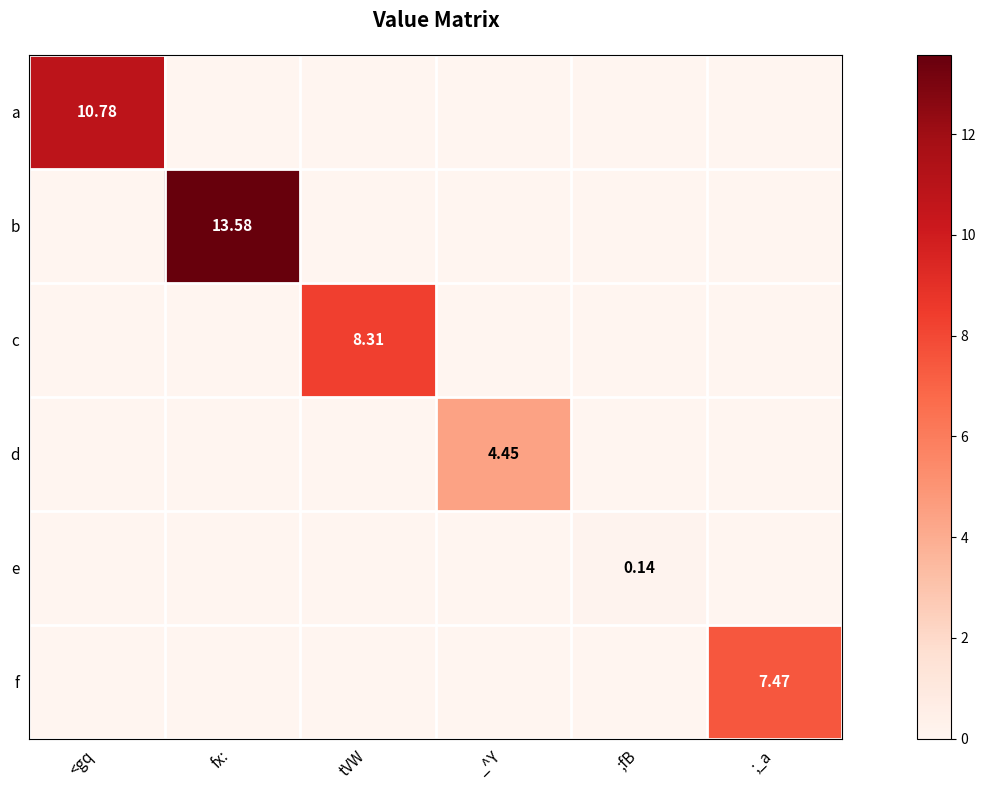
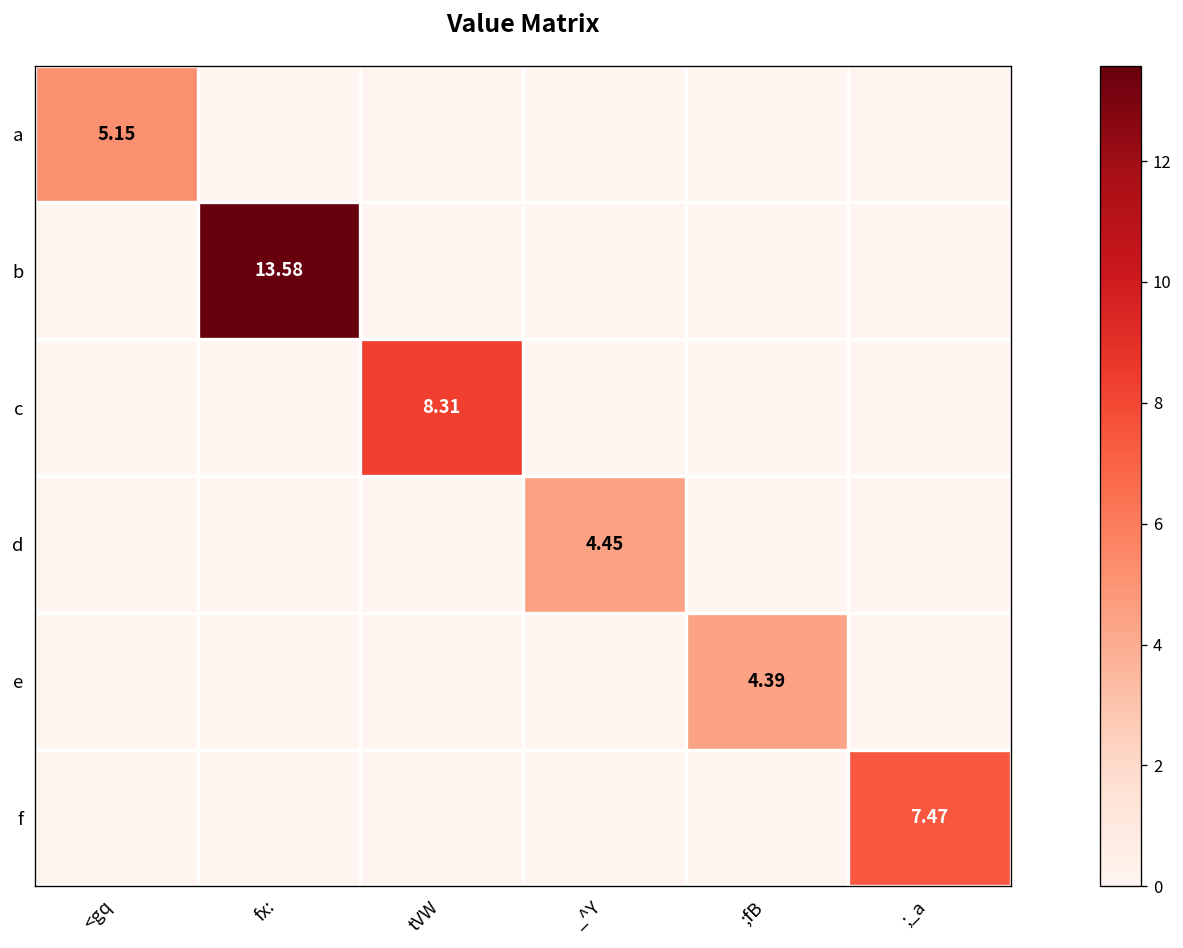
  {
    "a": {
-     "<gq": 10.78
+     "<gq": 5.15
    },
    "b": {
      "fx:": 13.58
    },
    "c": {
      "tVW": 8.31
    },
    "d": {
      "_^Y": 4.45
    },
    "e": {
-     ";fB": 0.14
+     ";fB": 4.39
    },
    "f": {
      ";_a": 7.47
    }
  }
